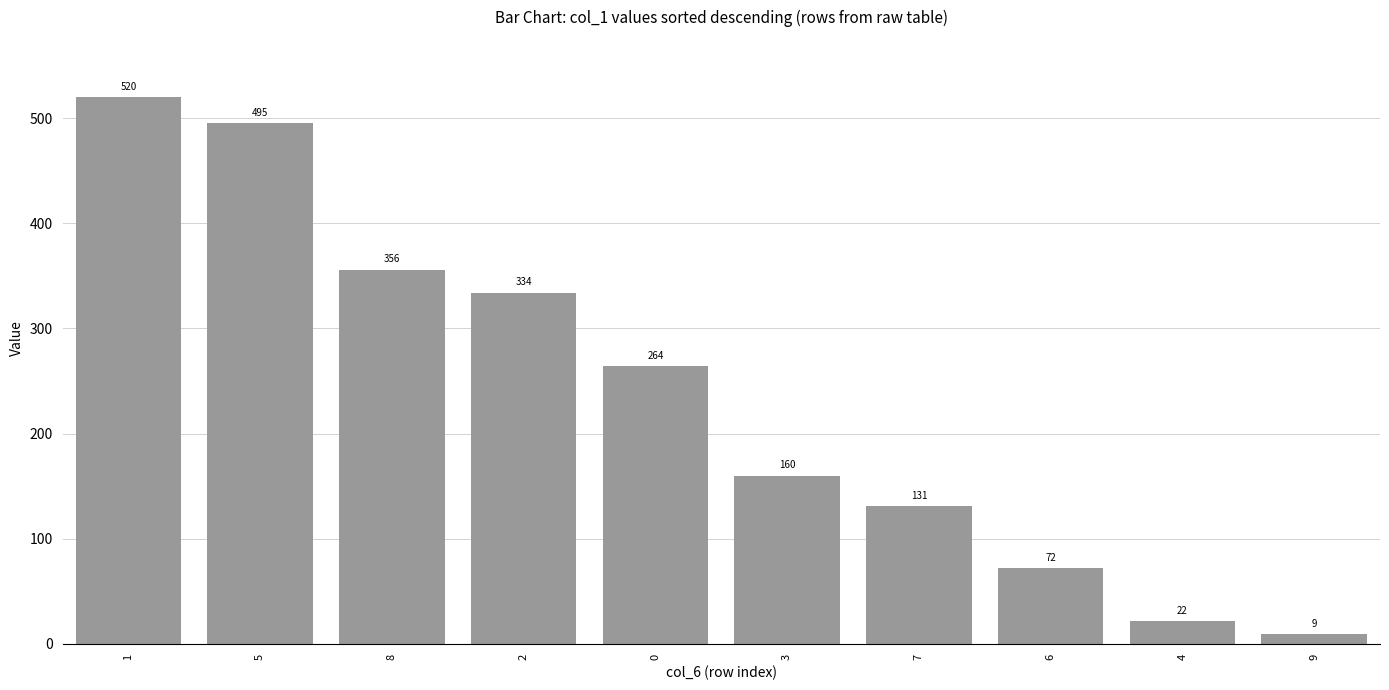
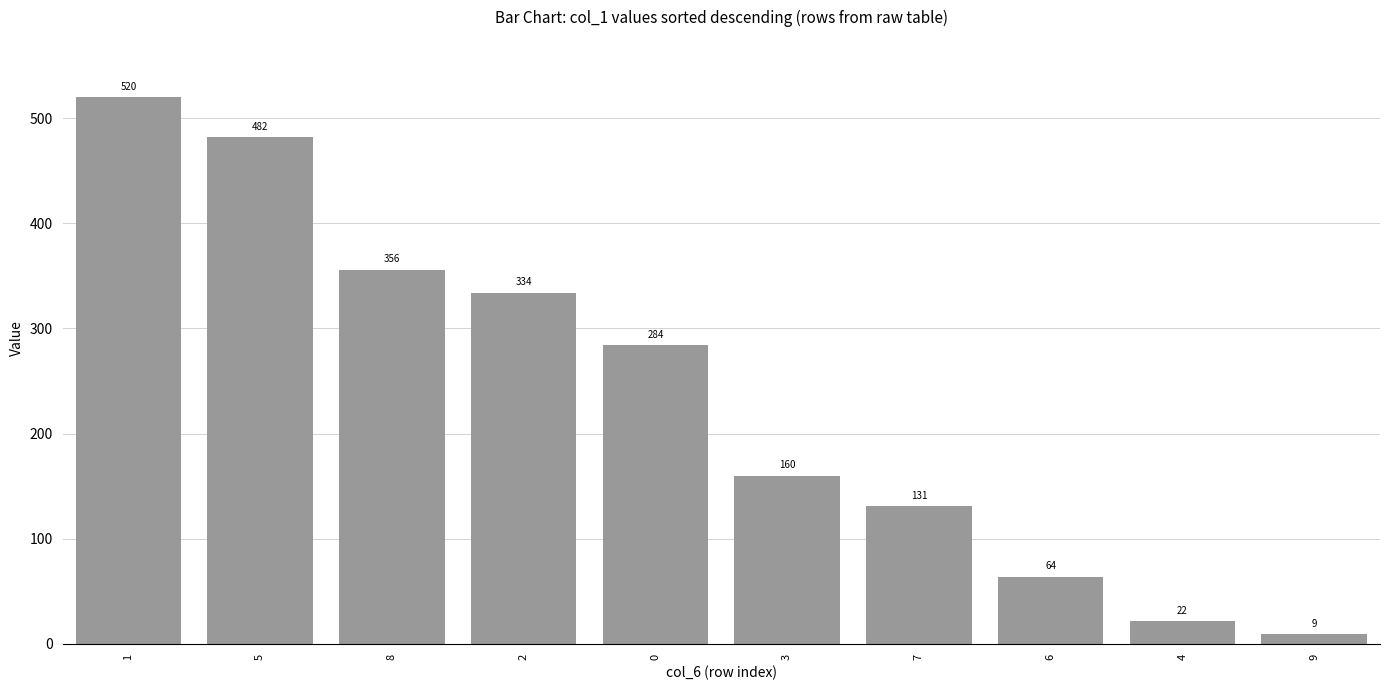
  {
    "1": 520,
-   "5": 495,
+   "5": 482,
    "8": 356,
    "2": 334,
-   "0": 264,
+   "0": 284,
    "3": 160,
    "7": 131,
-   "6": 72,
+   "6": 64,
    "4": 22,
    "9": 9
  }
